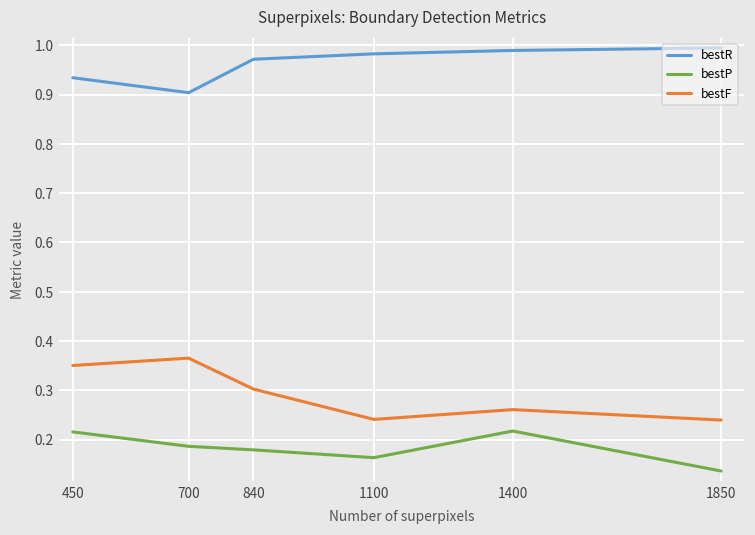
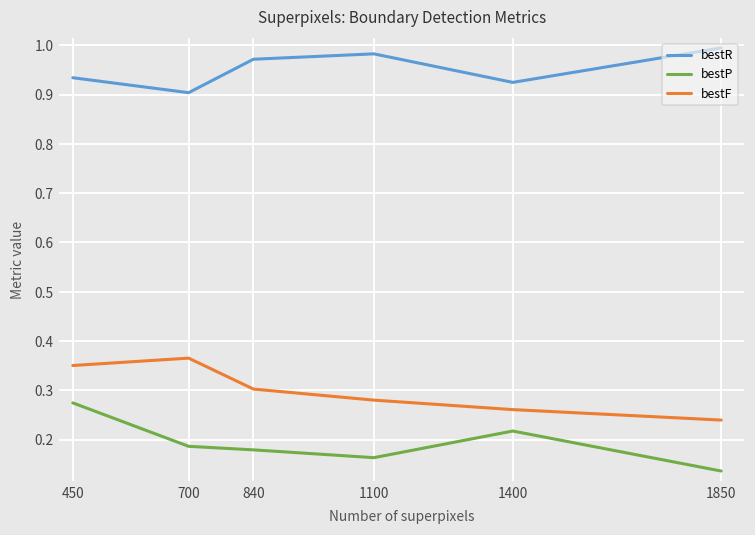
  {
    "bestR": {
      "450": 0.93,
      "700": 0.90,
      "840": 0.97,
      "1100": 0.98,
-     "1400": 0.99
+     "1400": 0.92
    },
    "bestP": {
-     "450": 0.22,
+     "450": 0.27,
      "700": 0.19,
      "840": 0.18,
      "1100": 0.16,
      "1400": 0.22,
      "1850": 0.14
    },
    "bestF": {
      "450": 0.35,
      "700": 0.37,
      "840": 0.30,
-     "1100": 0.24,
+     "1100": 0.28,
      "1400": 0.26,
      "1850": 0.24
    }
  }
